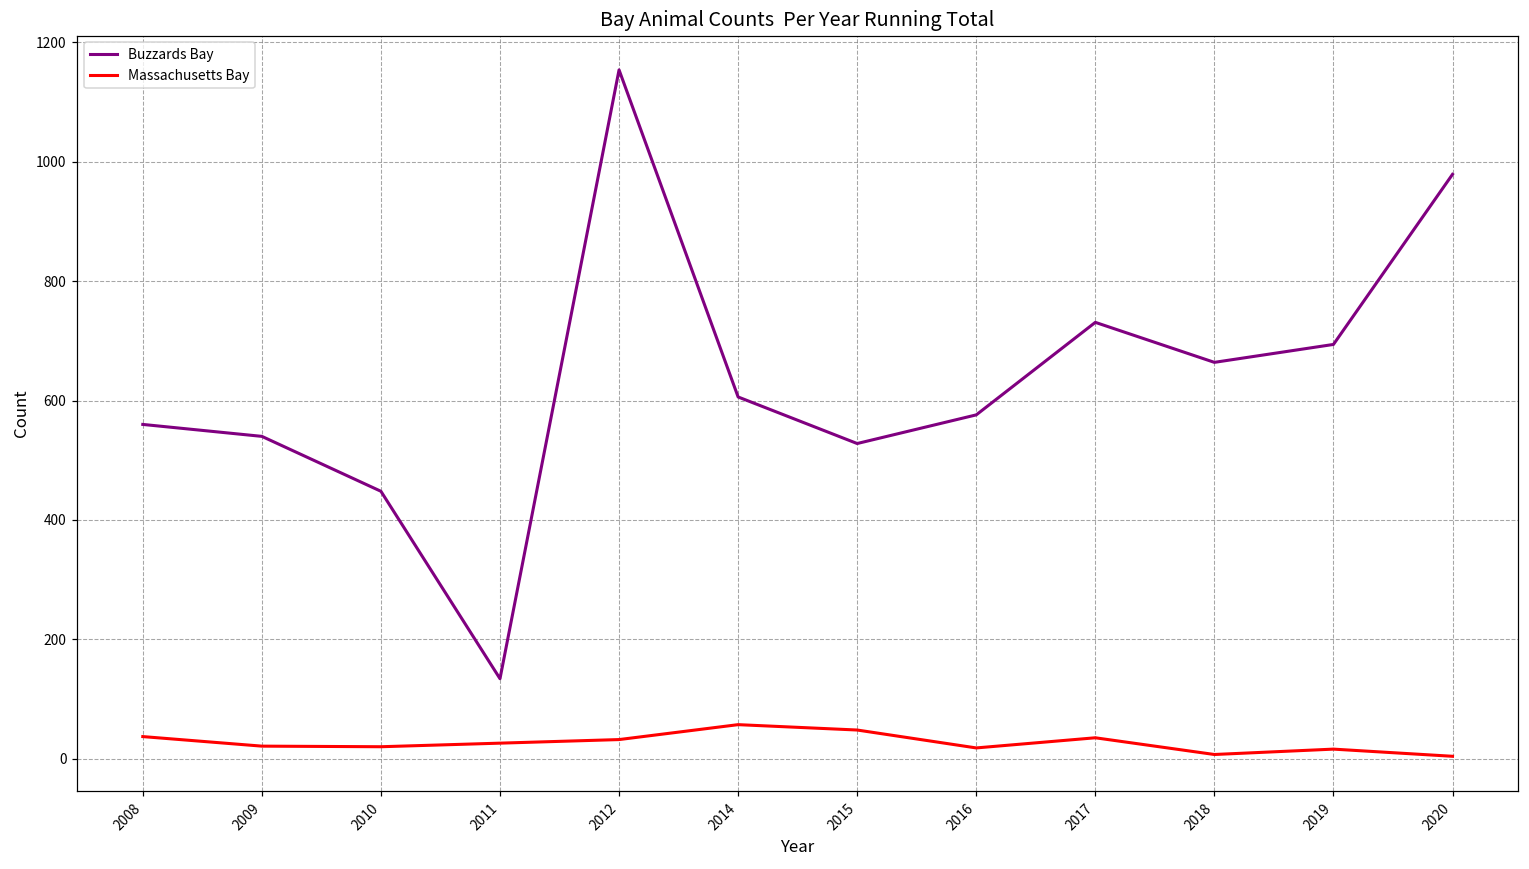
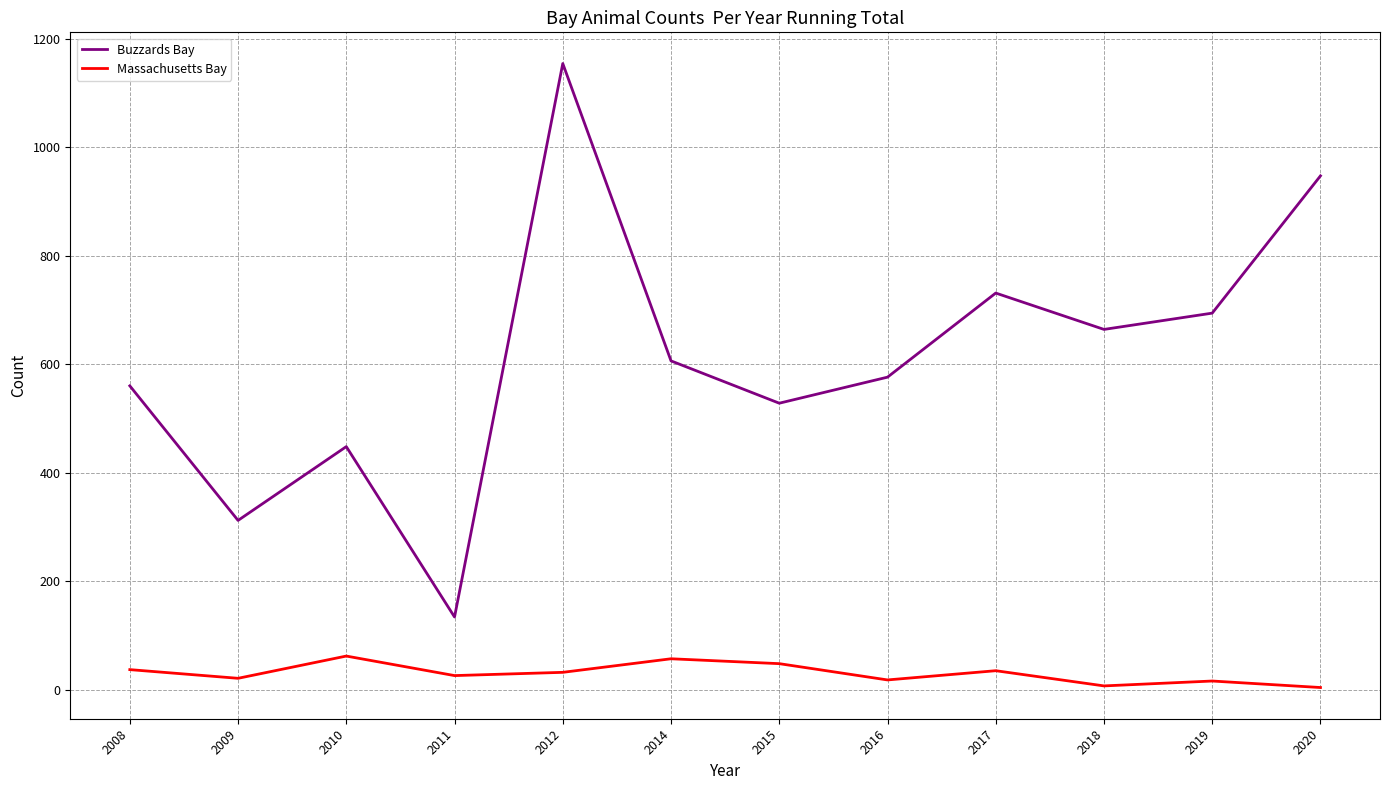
  {
    "Buzzards Bay": {
      "2008": 560,
-     "2009": 540,
+     "2009": 310,
      "2010": 450,
      "2011": 130,
      "2012": 1150,
      "2014": 610,
      "2015": 530,
      "2016": 580,
      "2017": 730,
      "2018": 660,
      "2019": 690,
-     "2020": 980
+     "2020": 950
    },
    "Massachusetts Bay": {
      "2008": 40,
      "2009": 20,
-     "2010": 20,
+     "2010": 60,
      "2011": 30,
      "2012": 30,
      "2014": 60,
      "2015": 50,
      "2016": 20,
      "2017": 40,
      "2018": 10,
      "2019": 20,
      "2020": 0
    }
  }
